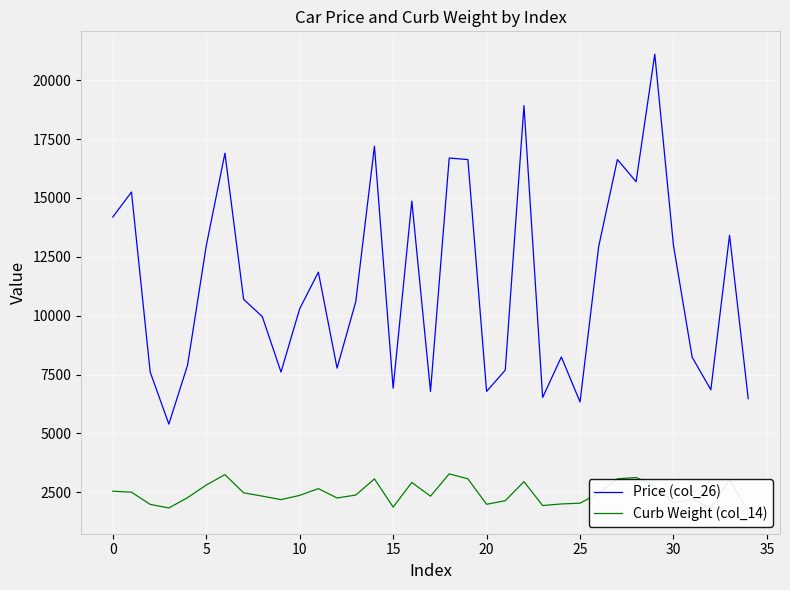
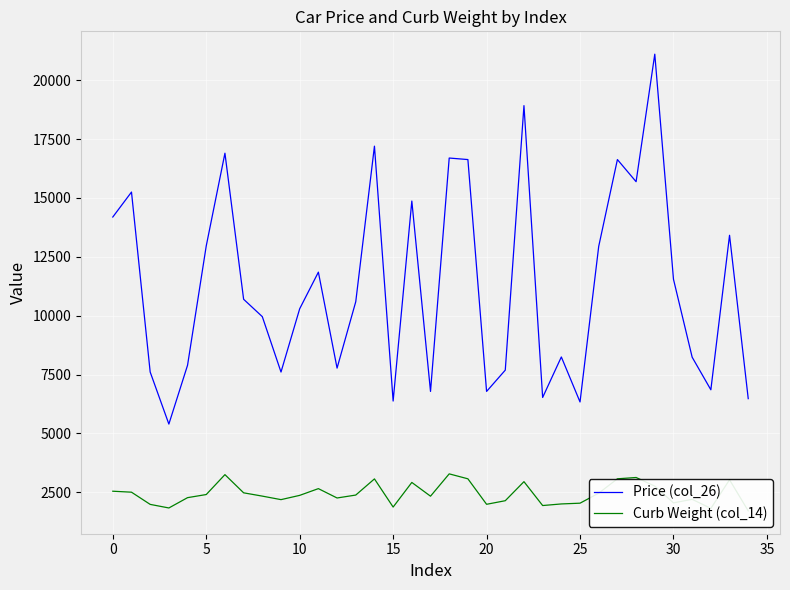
  {
    "Price (col_26)": {
      "0": 14200,
      "5": 13000,
      "10": 10300,
-     "15": 6900,
+     "15": 6400,
      "20": 6800,
      "25": 6300,
-     "30": 13000
+     "30": 11500
    },
    "Curb Weight (col_14)": {
      "0": 2500,
-     "5": 2800,
+     "5": 2400,
      "10": 2400,
      "15": 1900,
      "20": 2000,
      "25": 2000
    }
  }
